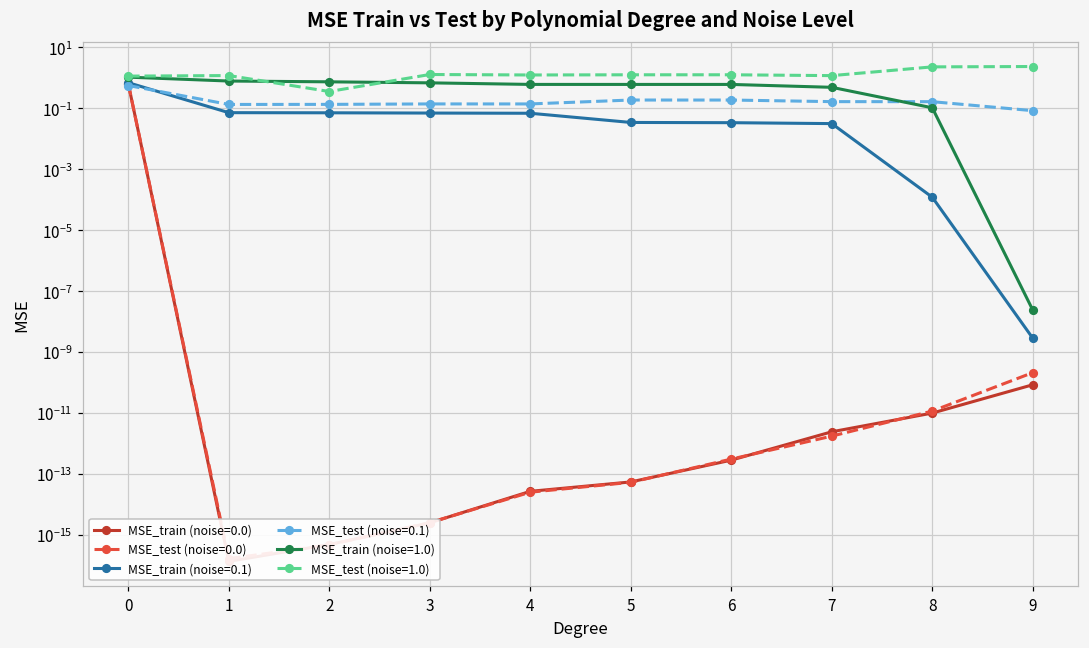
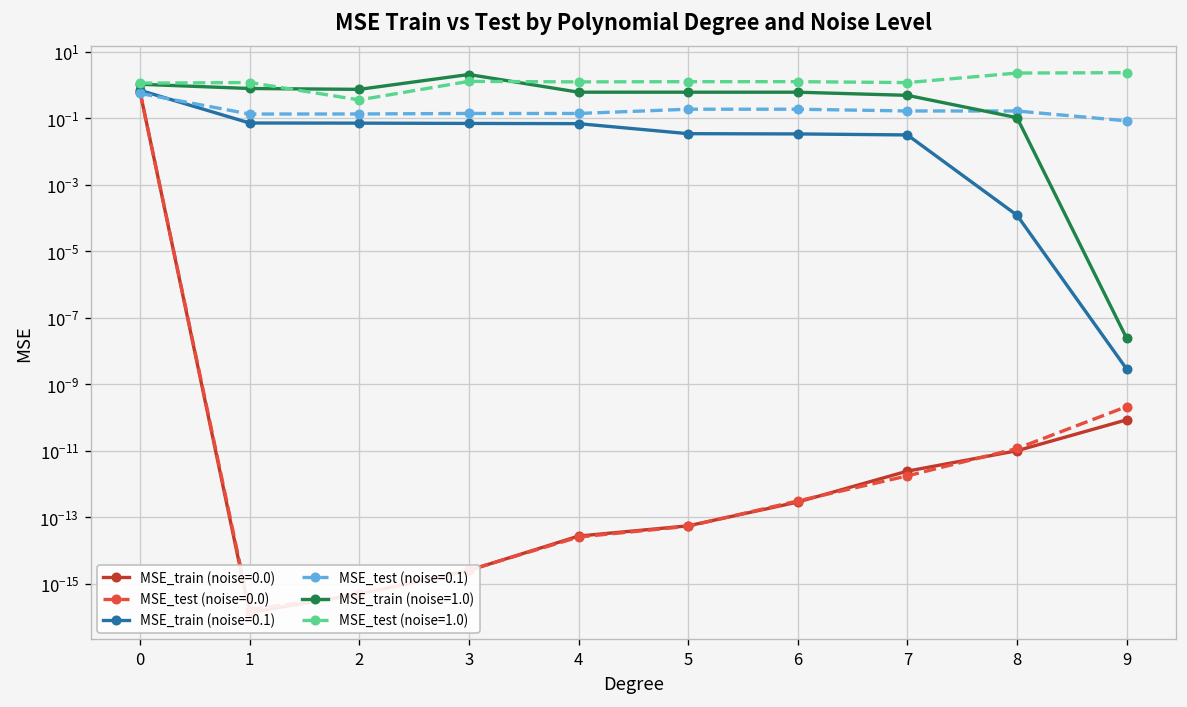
  {
    "MSE_train (noise=0.1)": {
      "1": 0.07,
      "2": 0.07,
      "3": 0.07,
      "4": 0.07,
      "5": 0.03,
      "6": 0.03,
      "7": 0.03,
      "8": 0.0001,
      "9": 0.000000003
    },
    "MSE_test (noise=0.1)": {
      "1": 0.1,
      "2": 0.1,
      "3": 0.1,
      "4": 0.1,
      "5": 0.2,
      "6": 0.2,
      "7": 0.2,
      "8": 0.2,
      "9": 0.1
    },
    "MSE_train (noise=1.0)": {
      "1": 0.8,
      "2": 0.7,
-     "3": 0.7,
+     "3": 2,
      "4": 0.6,
      "5": 0.6,
      "6": 0.6,
      "7": 0.5,
      "8": 0.1,
      "9": 0.00000002
    },
    "MSE_test (noise=1.0)": {
      "1": 1.2,
      "2": 0.4,
      "3": 1,
      "4": 1,
      "5": 1,
      "6": 1,
      "7": 1.2,
      "8": 2,
      "9": 2
    }
  }
